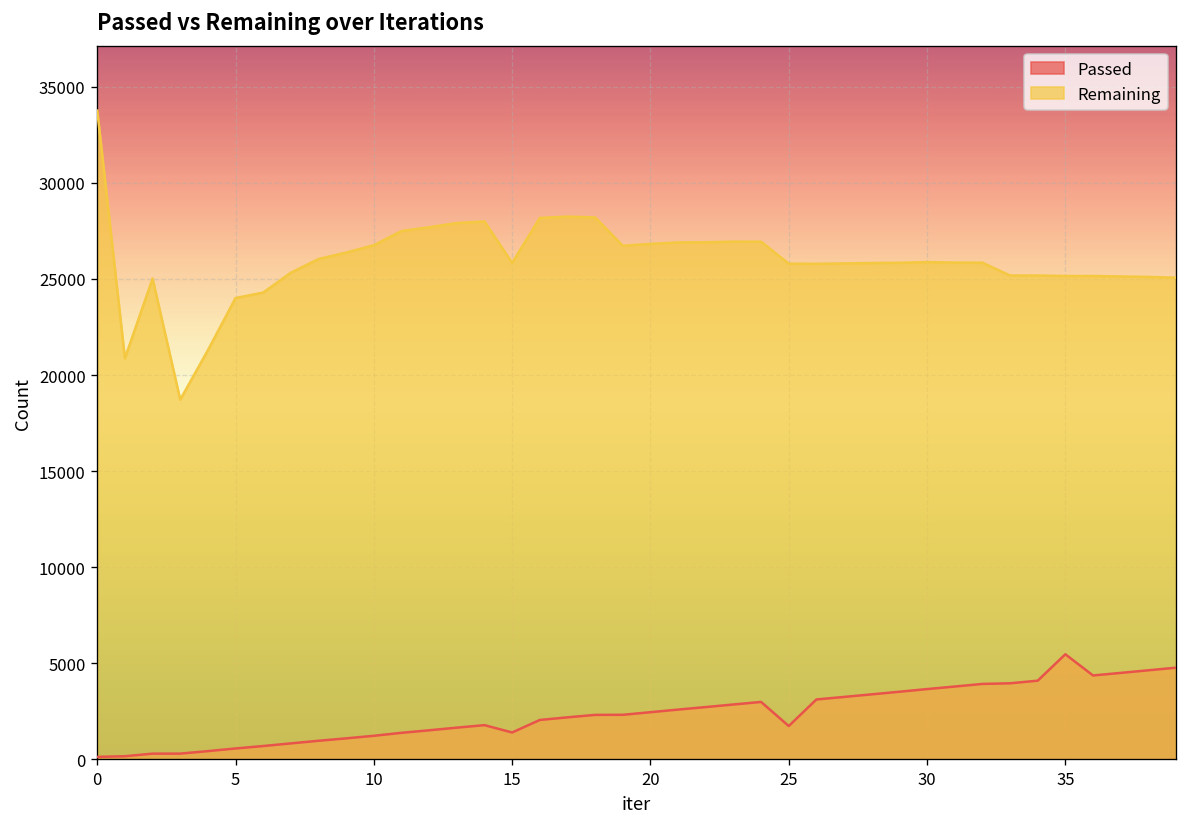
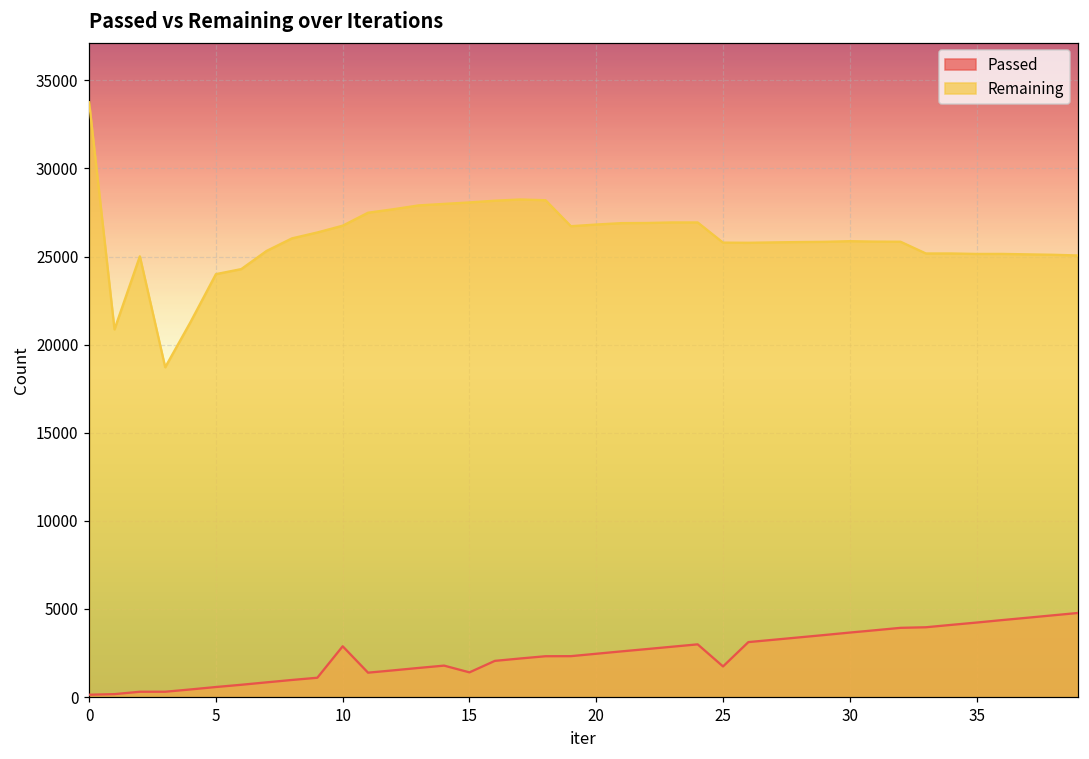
  {
    "Passed": {
      "0": 100,
      "5": 600,
-     "10": 1200,
+     "10": 2900,
      "15": 1400,
      "20": 2500,
      "25": 1700,
      "30": 3700,
-     "35": 5500
+     "35": 4200
    },
    "Remaining": {
      "0": 33800,
      "5": 24000,
      "10": 26800,
-     "15": 25800,
+     "15": 28100,
      "20": 26800,
      "25": 25800,
      "30": 25900,
      "35": 25200
    }
  }
